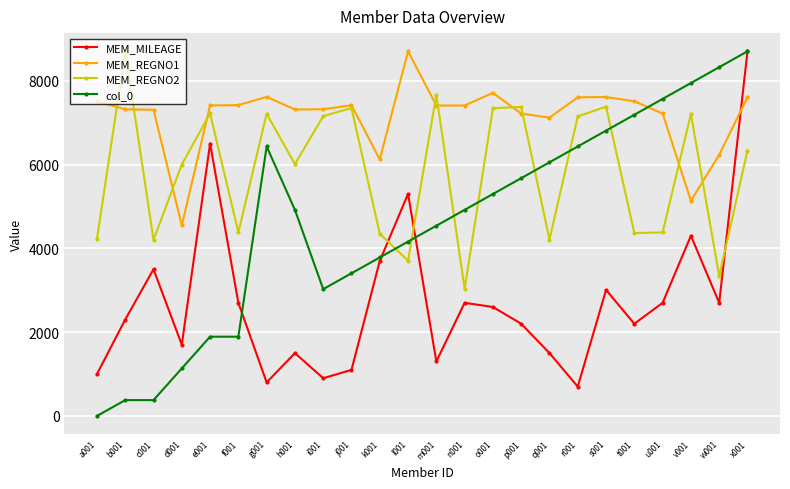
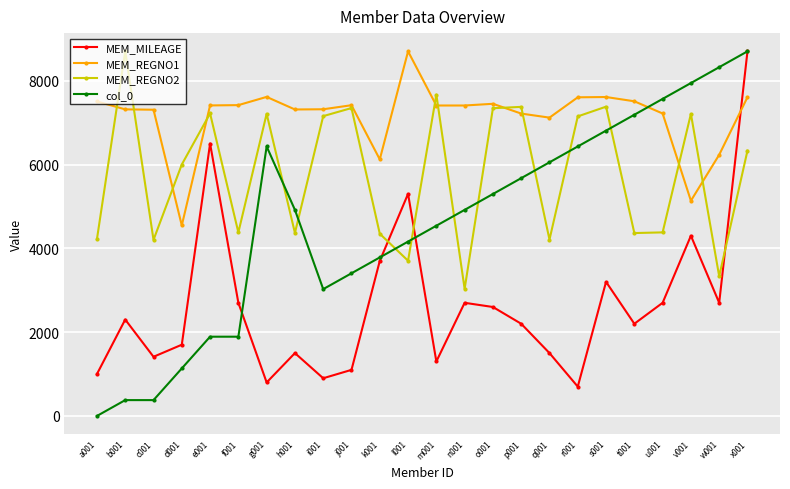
  {
    "MEM_MILEAGE": {
      "a001": 1000,
      "b001": 2300,
-     "c001": 3500,
+     "c001": 1400,
      "d001": 1700,
      "e001": 6500,
      "f001": 2700,
      "g001": 800,
      "h001": 1500,
      "i001": 900,
      "j001": 1100,
      "k001": 3700,
      "l001": 5300,
      "m001": 1300,
      "n001": 2700,
      "o001": 2600,
      "p001": 2200,
      "q001": 1500,
      "r001": 700,
-     "s001": 3000,
+     "s001": 3200,
      "t001": 2200,
      "u001": 2700,
      "v001": 4300,
      "w001": 2700
    },
    "MEM_REGNO1": {
      "b001": 7300,
      "c001": 7300,
      "d001": 4500,
      "e001": 7400,
      "f001": 7400,
      "g001": 7600,
      "h001": 7300,
      "i001": 7300,
      "j001": 7400,
      "k001": 6100,
      "l001": 8700,
      "m001": 7400,
      "n001": 7400,
-     "o001": 7700,
+     "o001": 7400,
      "p001": 7200,
      "q001": 7100,
      "r001": 7600,
      "s001": 7600,
      "t001": 7500,
      "u001": 7200,
      "v001": 5100,
      "w001": 6200,
      "x001": 7600
    },
    "MEM_REGNO2": {
      "a001": 4200,
      "c001": 4200,
      "d001": 6000,
      "e001": 7200,
      "f001": 4400,
      "g001": 7200,
-     "h001": 6000,
+     "h001": 4400,
      "i001": 7200,
      "j001": 7300,
      "k001": 4300,
      "l001": 3700,
      "m001": 7700,
      "n001": 3000,
      "o001": 7300,
      "p001": 7400,
      "q001": 4200,
      "r001": 7100,
      "s001": 7400,
      "t001": 4400,
      "u001": 4400,
      "v001": 7200,
      "w001": 3300,
      "x001": 6300
    },
    "col_0": {
      "a001": 0,
      "b001": 400,
      "c001": 400,
      "d001": 1100,
      "e001": 1900,
      "f001": 1900,
      "g001": 6400,
      "h001": 4900,
      "i001": 3000,
      "j001": 3400,
      "k001": 3800,
      "l001": 4200,
      "m001": 4500,
      "n001": 4900,
      "o001": 5300,
      "p001": 5700,
      "q001": 6100,
      "r001": 6400,
      "s001": 6800,
      "t001": 7200,
      "u001": 7600,
      "v001": 7900,
      "w001": 8300
    }
  }
